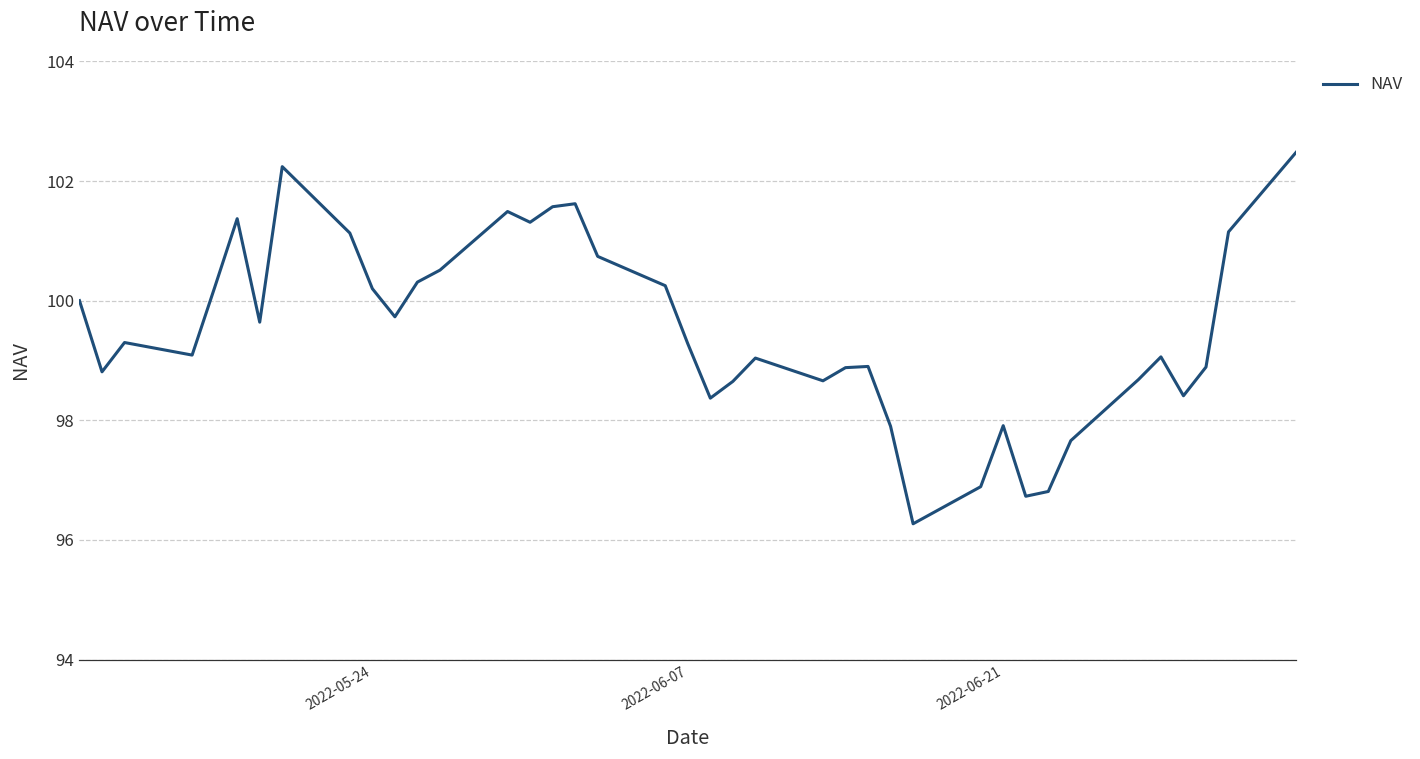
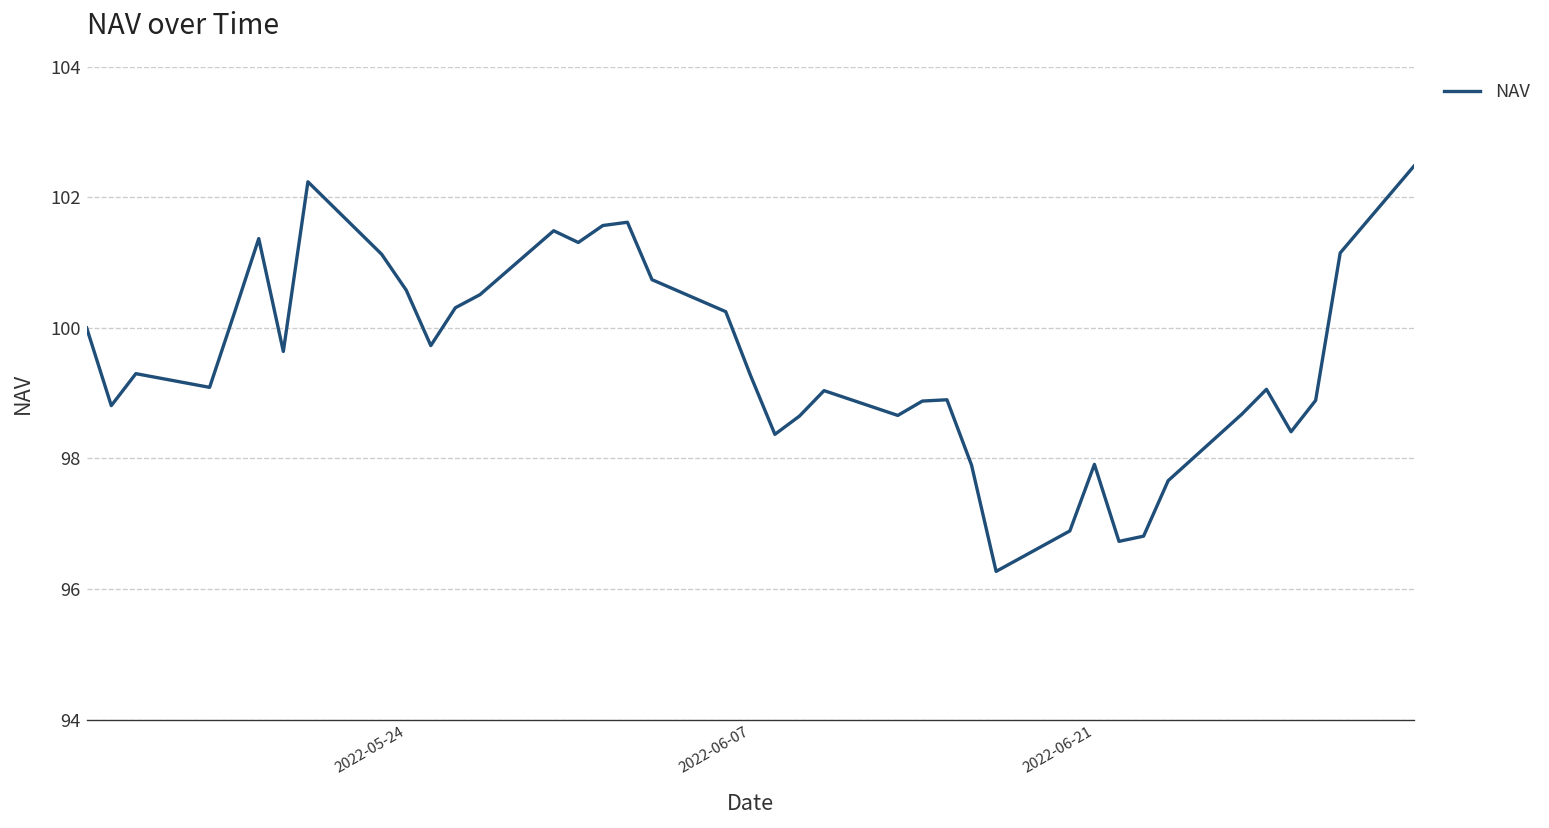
  {
-   "2022-05-24": 100.2,
+   "2022-05-24": 100.6,
    "2022-06-07": 99.3,
    "2022-06-21": 97.9
  }
